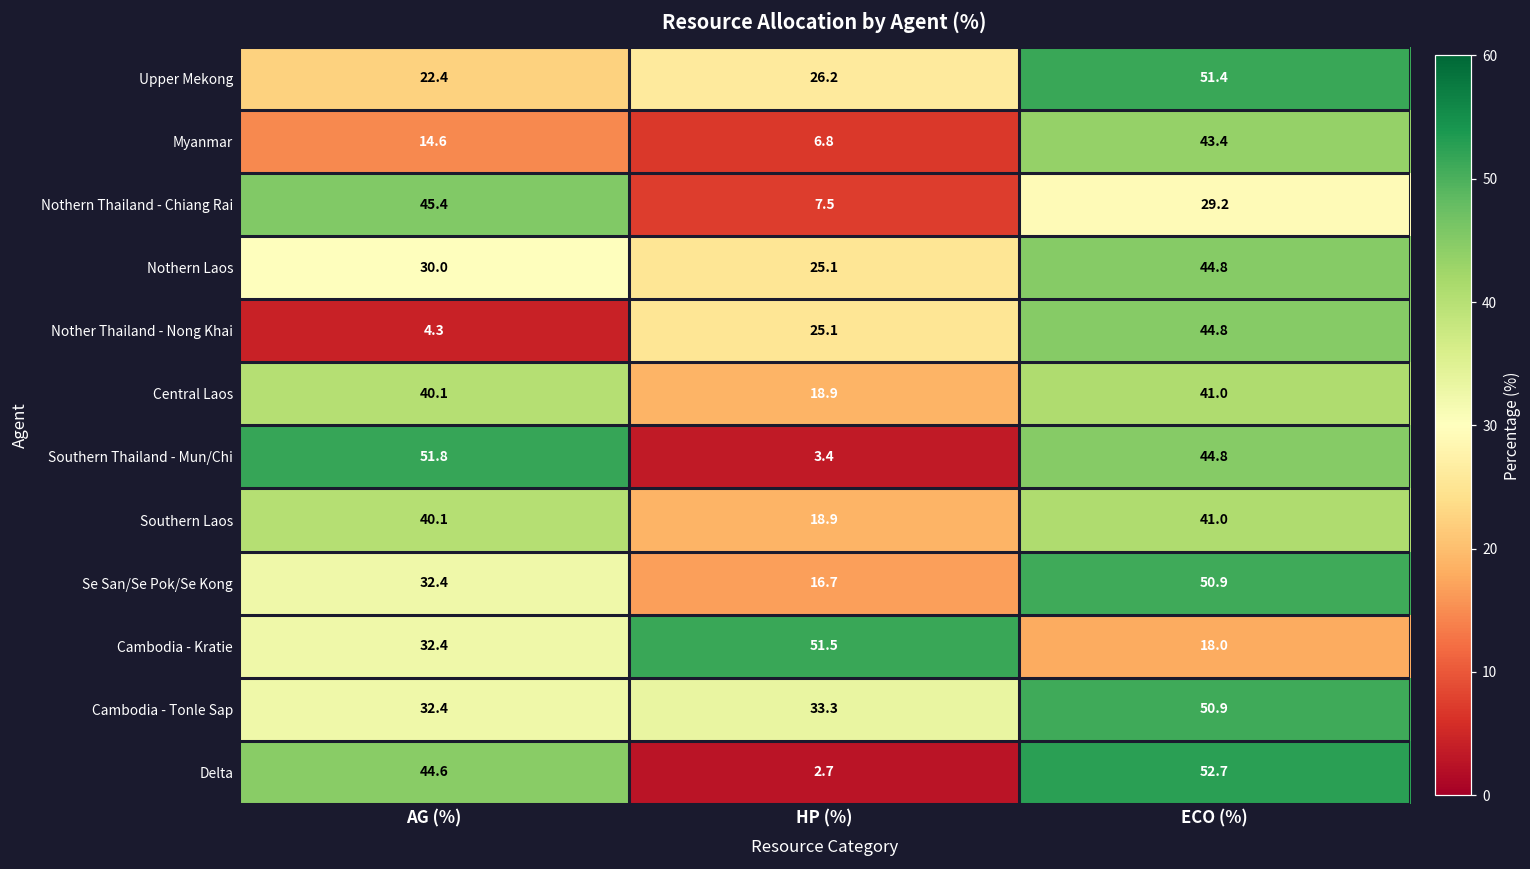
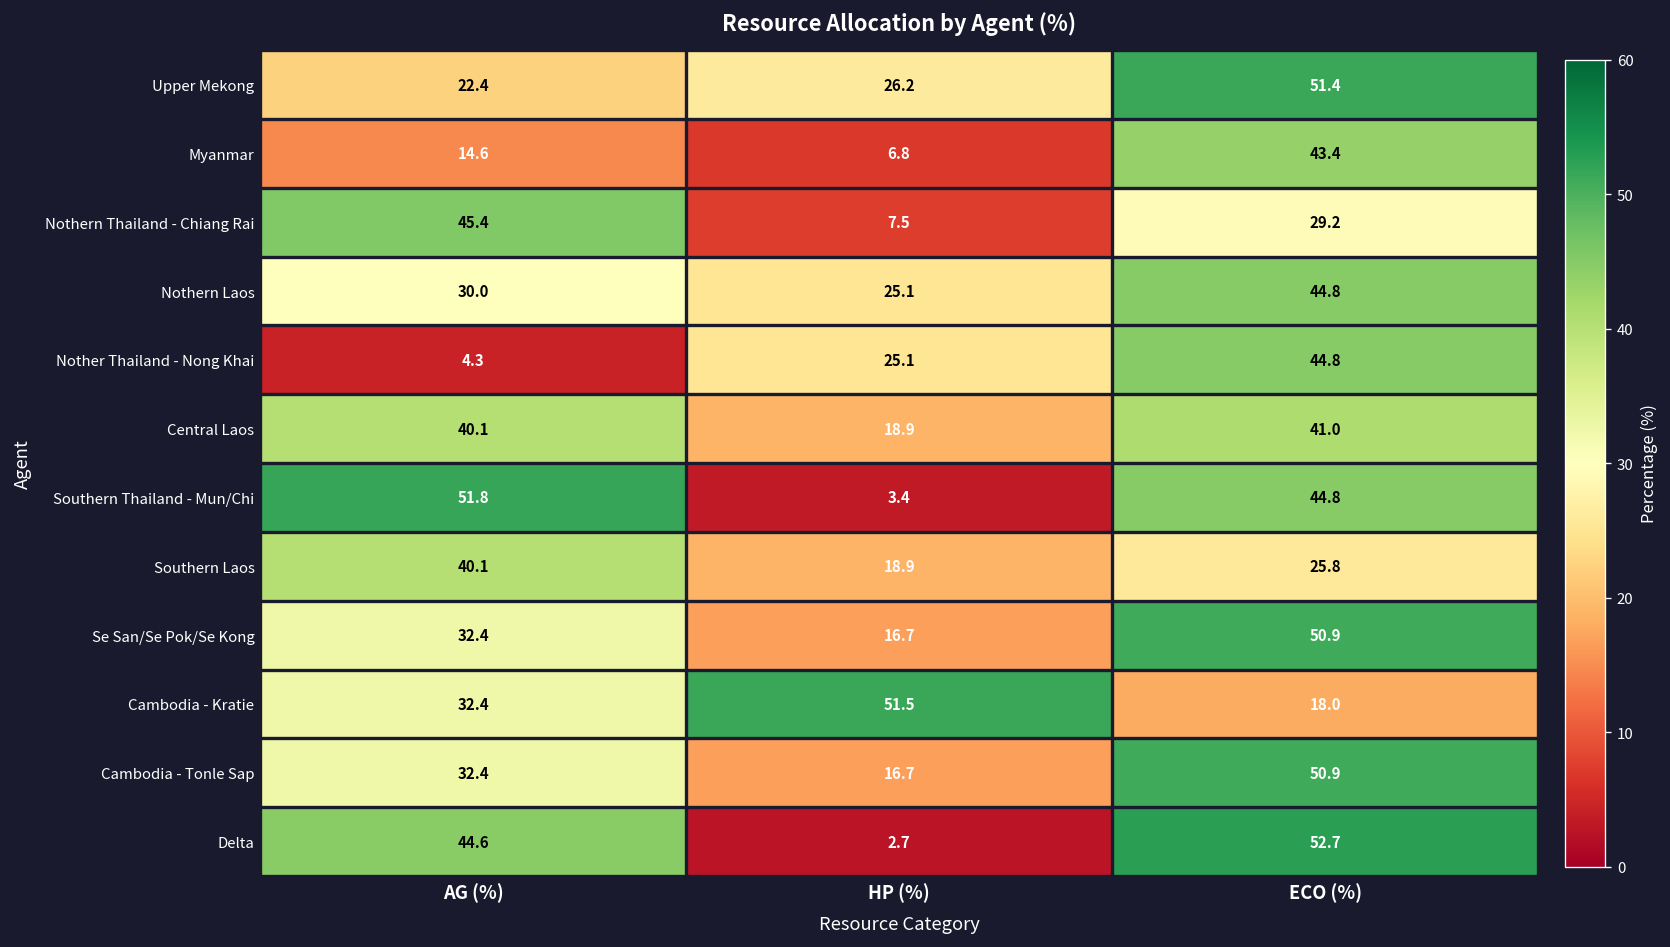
  {
    "Upper Mekong": {
      "AG (%)": 22.4,
      "HP (%)": 26.2,
      "ECO (%)": 51.4
    },
    "Myanmar": {
      "AG (%)": 14.6,
      "HP (%)": 6.8,
      "ECO (%)": 43.4
    },
    "Nothern Thailand - Chiang Rai": {
      "AG (%)": 45.4,
      "HP (%)": 7.5,
      "ECO (%)": 29.2
    },
    "Nothern Laos": {
      "AG (%)": 30.0,
      "HP (%)": 25.1,
      "ECO (%)": 44.8
    },
    "Nother Thailand - Nong Khai": {
      "AG (%)": 4.3,
      "HP (%)": 25.1,
      "ECO (%)": 44.8
    },
    "Central Laos": {
      "AG (%)": 40.1,
      "HP (%)": 18.9,
      "ECO (%)": 41.0
    },
    "Southern Thailand - Mun/Chi": {
      "AG (%)": 51.8,
      "HP (%)": 3.4,
      "ECO (%)": 44.8
    },
    "Southern Laos": {
      "AG (%)": 40.1,
      "HP (%)": 18.9,
-     "ECO (%)": 41.0
+     "ECO (%)": 25.8
    },
    "Se San/Se Pok/Se Kong": {
      "AG (%)": 32.4,
      "HP (%)": 16.7,
      "ECO (%)": 50.9
    },
    "Cambodia - Kratie": {
      "AG (%)": 32.4,
      "HP (%)": 51.5,
      "ECO (%)": 18.0
    },
    "Cambodia - Tonle Sap": {
      "AG (%)": 32.4,
-     "HP (%)": 33.3,
+     "HP (%)": 16.7,
      "ECO (%)": 50.9
    },
    "Delta": {
      "AG (%)": 44.6,
      "HP (%)": 2.7,
      "ECO (%)": 52.7
    }
  }
